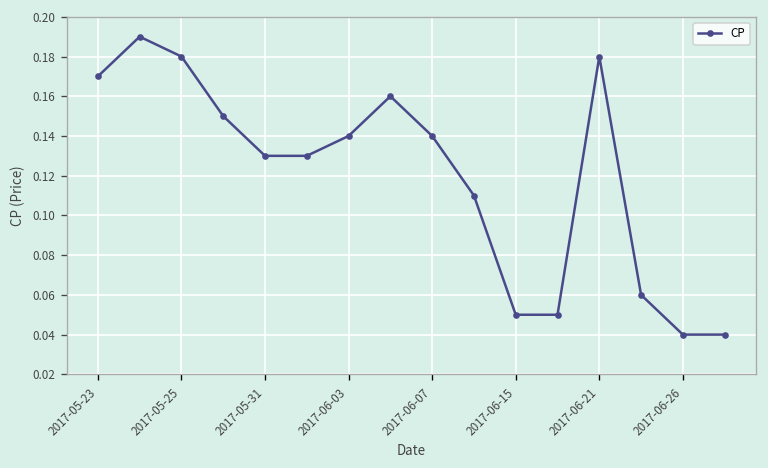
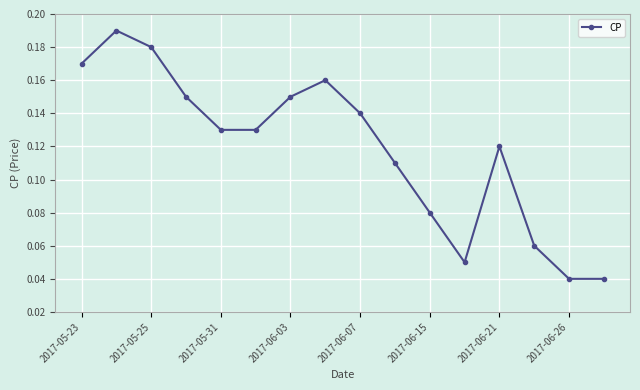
  {
    "2017-05-23": 0.17,
    "2017-05-25": 0.18,
    "2017-05-31": 0.13,
-   "2017-06-03": 0.14,
+   "2017-06-03": 0.15,
    "2017-06-07": 0.14,
-   "2017-06-15": 0.05,
-   "2017-06-21": 0.18,
+   "2017-06-15": 0.08,
+   "2017-06-21": 0.12,
    "2017-06-26": 0.04
  }
